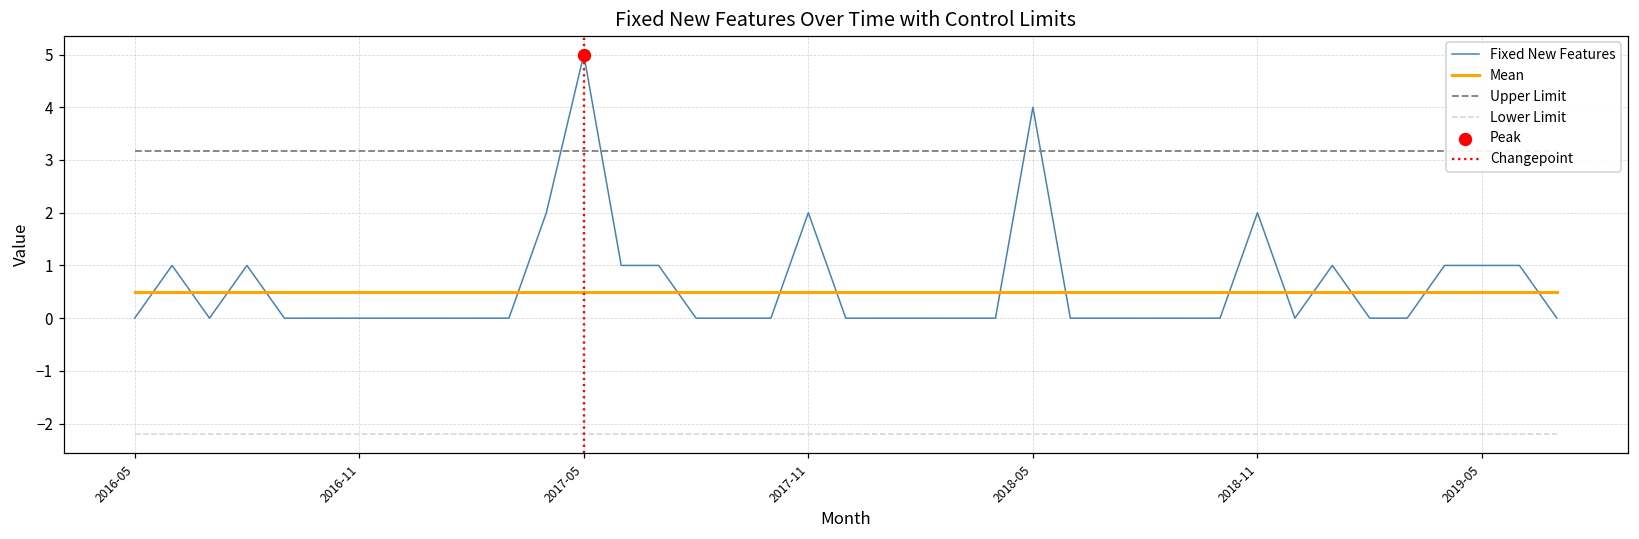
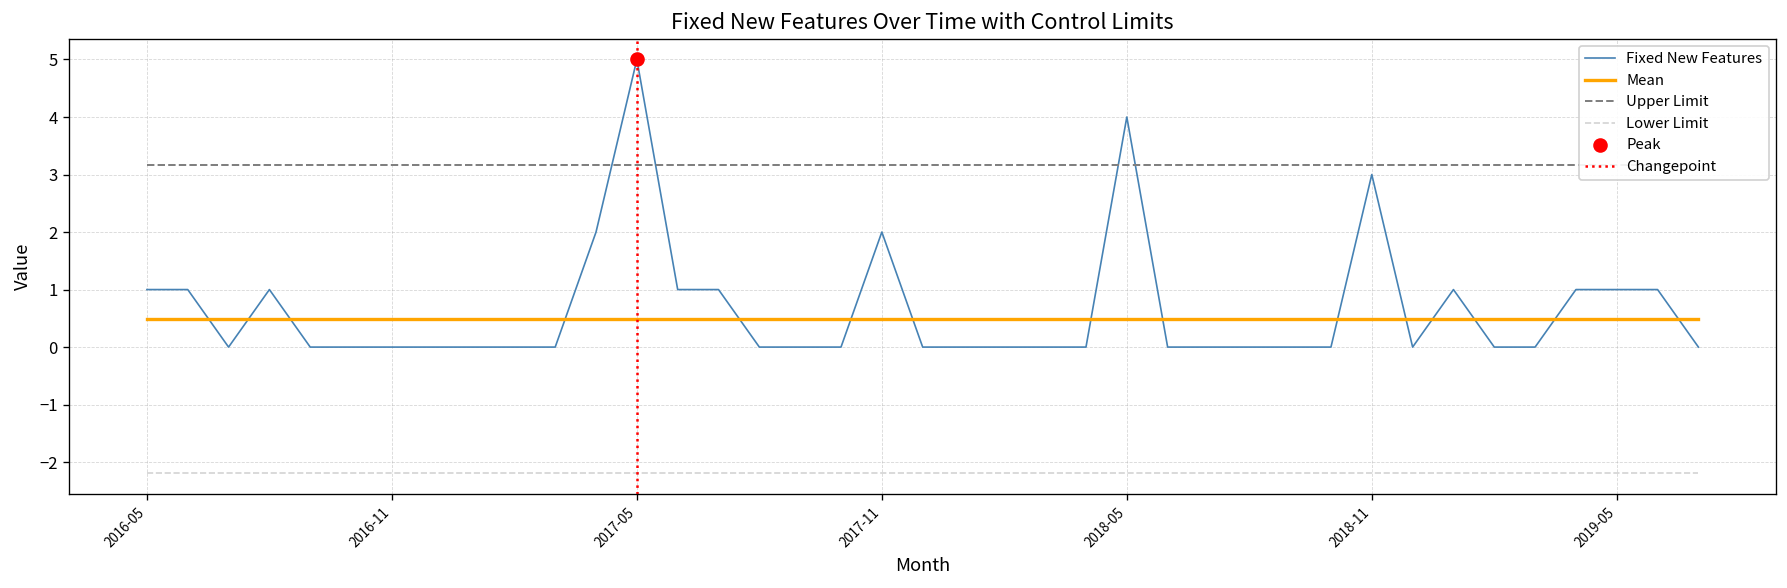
  {
    "Fixed New Features": {
-     "2016-05": 0,
+     "2016-05": 1,
      "2016-11": 0,
      "2017-11": 2,
      "2018-05": 4,
-     "2018-11": 2,
+     "2018-11": 3,
      "2019-05": 1
    },
    "Mean": {
      "2016-05": 0.5,
      "2016-11": 0.5,
      "2017-05": 0.5,
      "2017-11": 0.5,
      "2018-05": 0.5,
      "2018-11": 0.5,
      "2019-05": 0.5
    },
    "Upper Limit": {
      "2016-05": 3.2,
      "2016-11": 3.2,
      "2017-05": 3.2,
      "2017-11": 3.2,
      "2018-05": 3.2,
      "2018-11": 3.2
    },
    "Lower Limit": {
      "2016-05": -2.2,
      "2016-11": -2.2,
      "2017-05": -2.2,
      "2017-11": -2.2,
      "2018-05": -2.2,
      "2018-11": -2.2,
      "2019-05": -2.2
    }
  }
